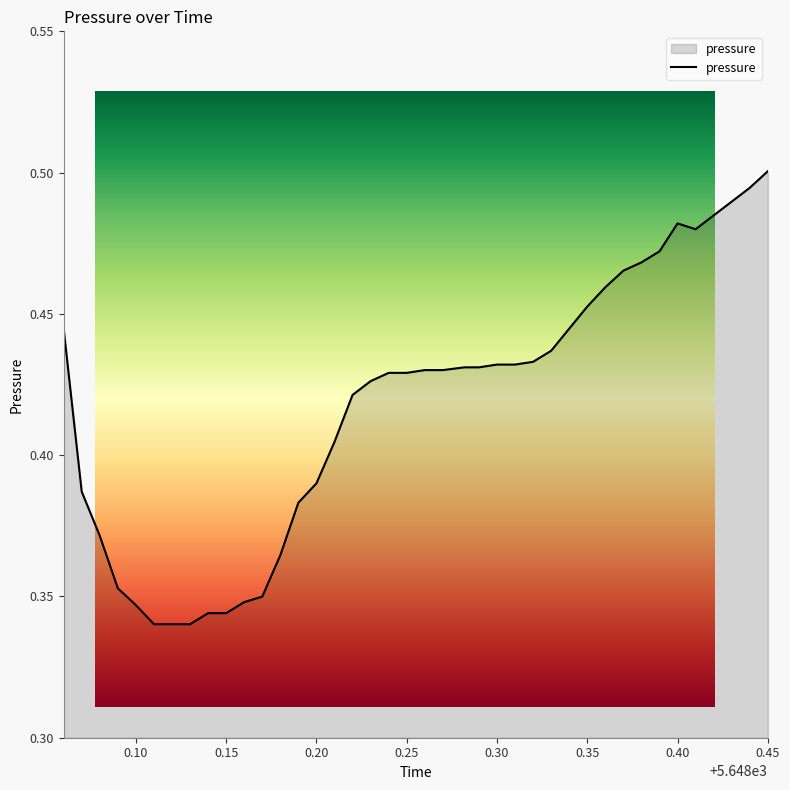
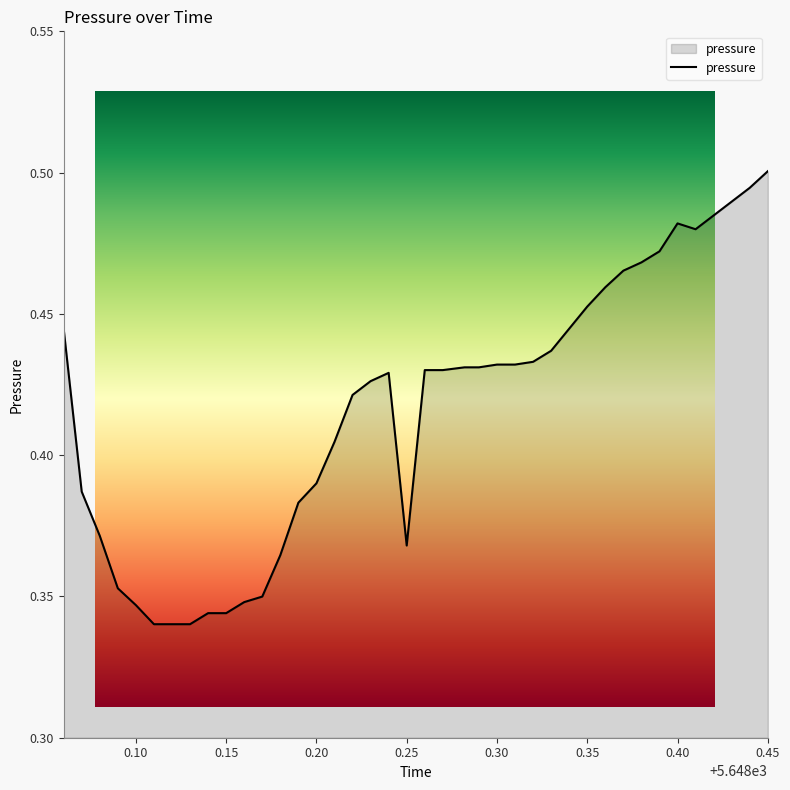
  {
    "Pressure over Time": {
      "0.10": 0.347,
      "0.15": 0.344,
      "0.20": 0.390,
-     "0.25": 0.429,
+     "0.25": 0.368,
      "0.30": 0.432,
      "0.35": 0.453,
      "0.40": 0.482,
      "0.45": 0.500
    }
  }
